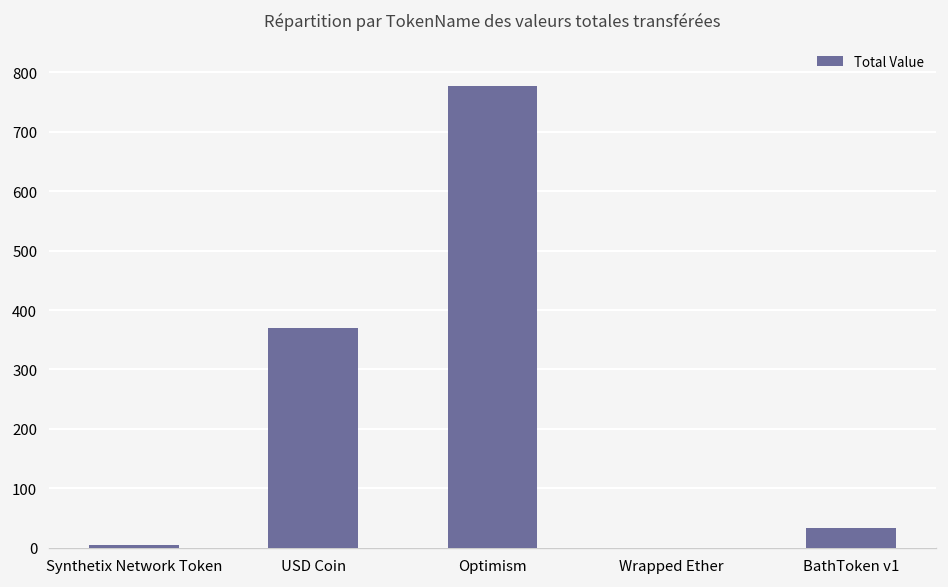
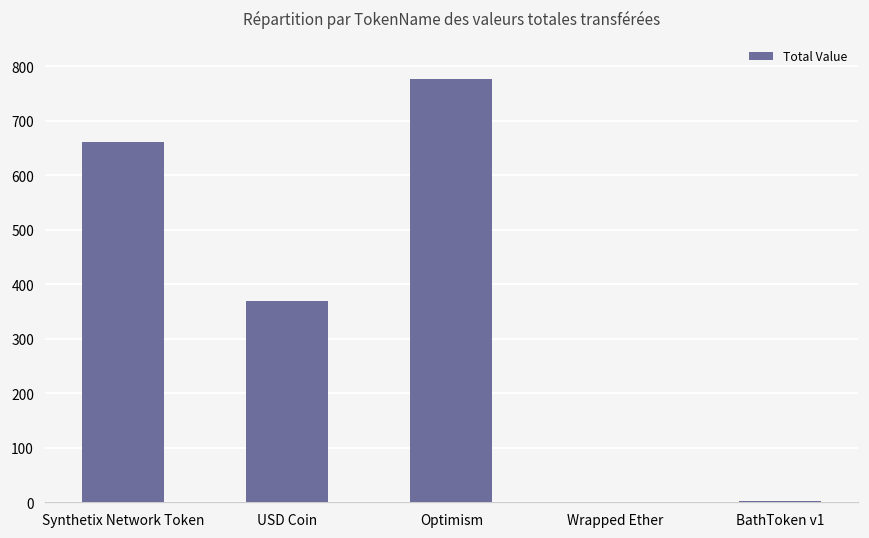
  {
-   "Synthetix Network Token": 10,
+   "Synthetix Network Token": 660,
    "USD Coin": 370,
    "Optimism": 780,
-   "BathToken v1": 30
+   "BathToken v1": 0
  }
